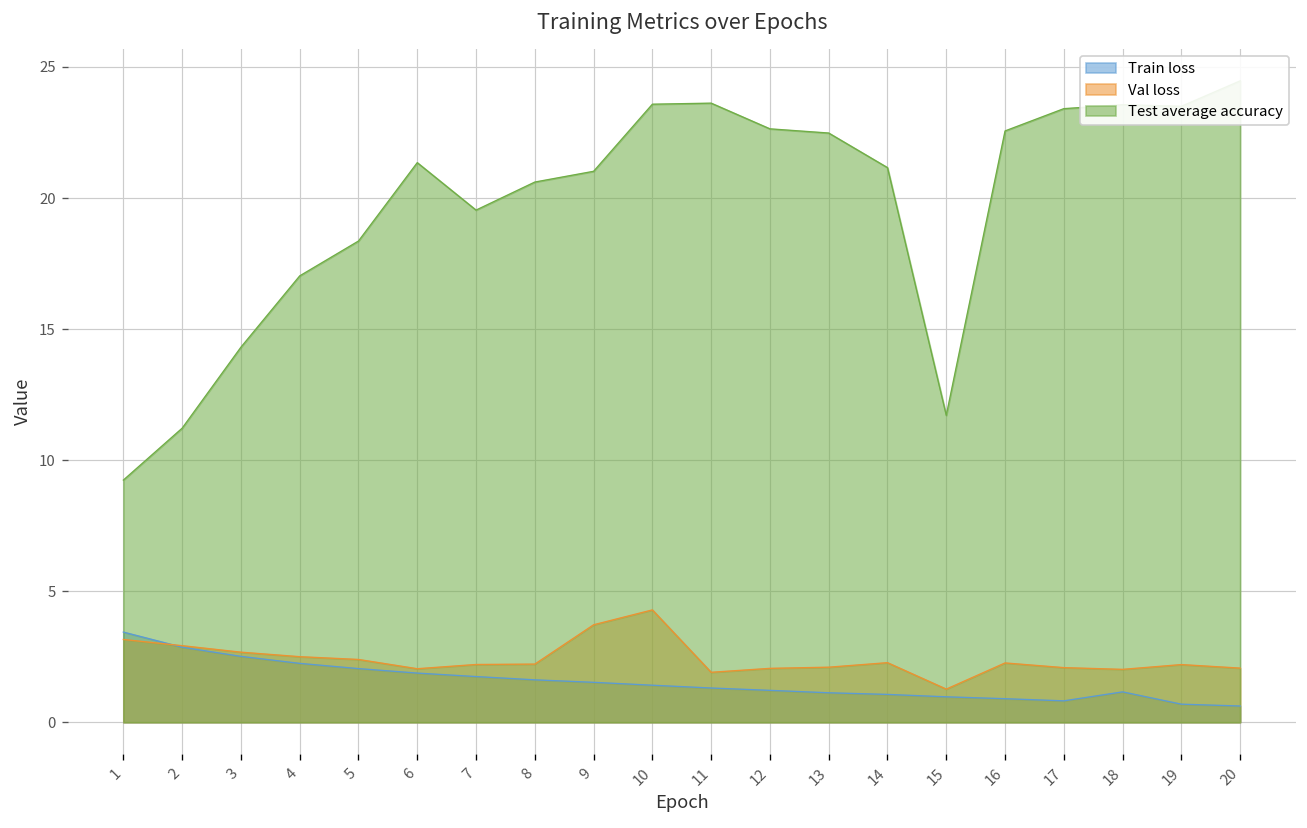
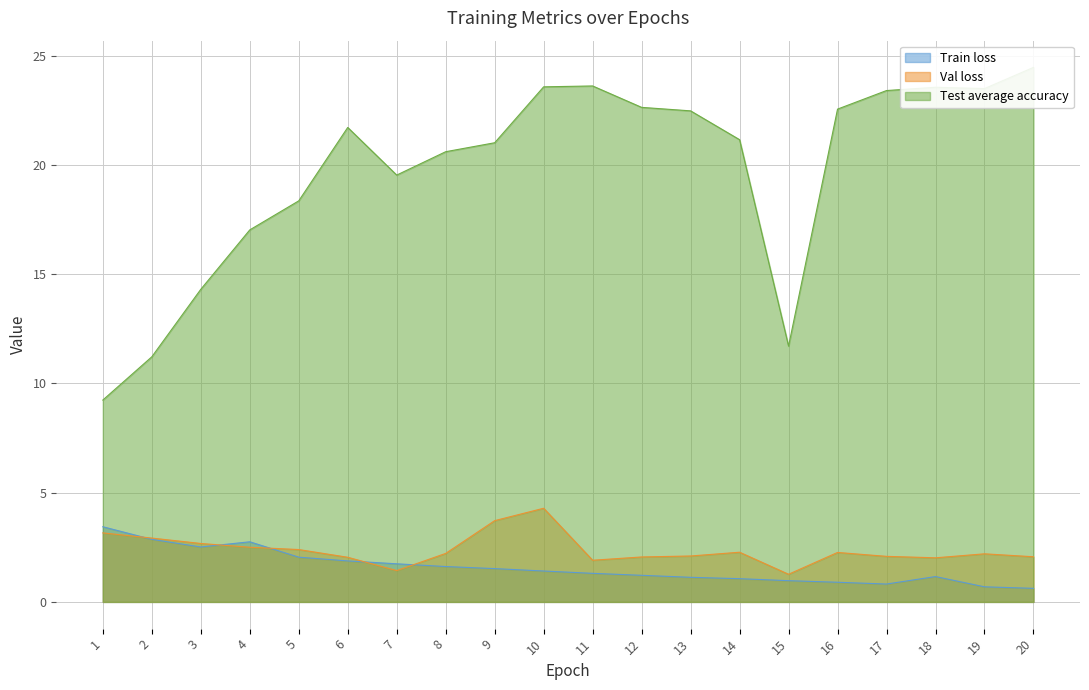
  {
    "Train loss": {
      "1": 3.4,
      "3": 2.5,
-     "4": 2.2,
+     "4": 2.8,
      "5": 2.0,
      "6": 1.9,
      "7": 1.7,
      "8": 1.6,
      "9": 1.5,
      "10": 1.4,
      "11": 1.3,
      "12": 1.2,
      "13": 1.1,
      "14": 1.1,
      "15": 1.0,
      "16": 0.9,
      "17": 0.8,
      "18": 1.2,
      "19": 0.7,
      "20": 0.6
    },
    "Val loss": {
      "1": 3.2,
      "3": 2.7,
      "4": 2.5,
      "5": 2.4,
      "6": 2.0,
-     "7": 2.2,
+     "7": 1.4,
      "8": 2.2,
      "9": 3.7,
      "10": 4.3,
      "11": 1.9,
      "12": 2.1,
      "13": 2.1,
      "14": 2.3,
      "15": 1.3,
      "16": 2.3,
      "17": 2.1,
      "18": 2.0,
      "19": 2.2,
      "20": 2.1
    },
    "Test average accuracy": {
      "1": 9.2,
      "2": 11.2,
      "3": 14.3,
      "4": 17.0,
      "5": 18.4,
-     "6": 21.4,
+     "6": 21.7,
      "7": 19.5,
      "8": 20.6,
      "9": 21.0,
      "10": 23.6,
      "11": 23.6,
      "12": 22.6,
      "13": 22.5,
      "14": 21.2,
      "15": 11.7,
      "16": 22.6,
      "17": 23.4
    }
  }
